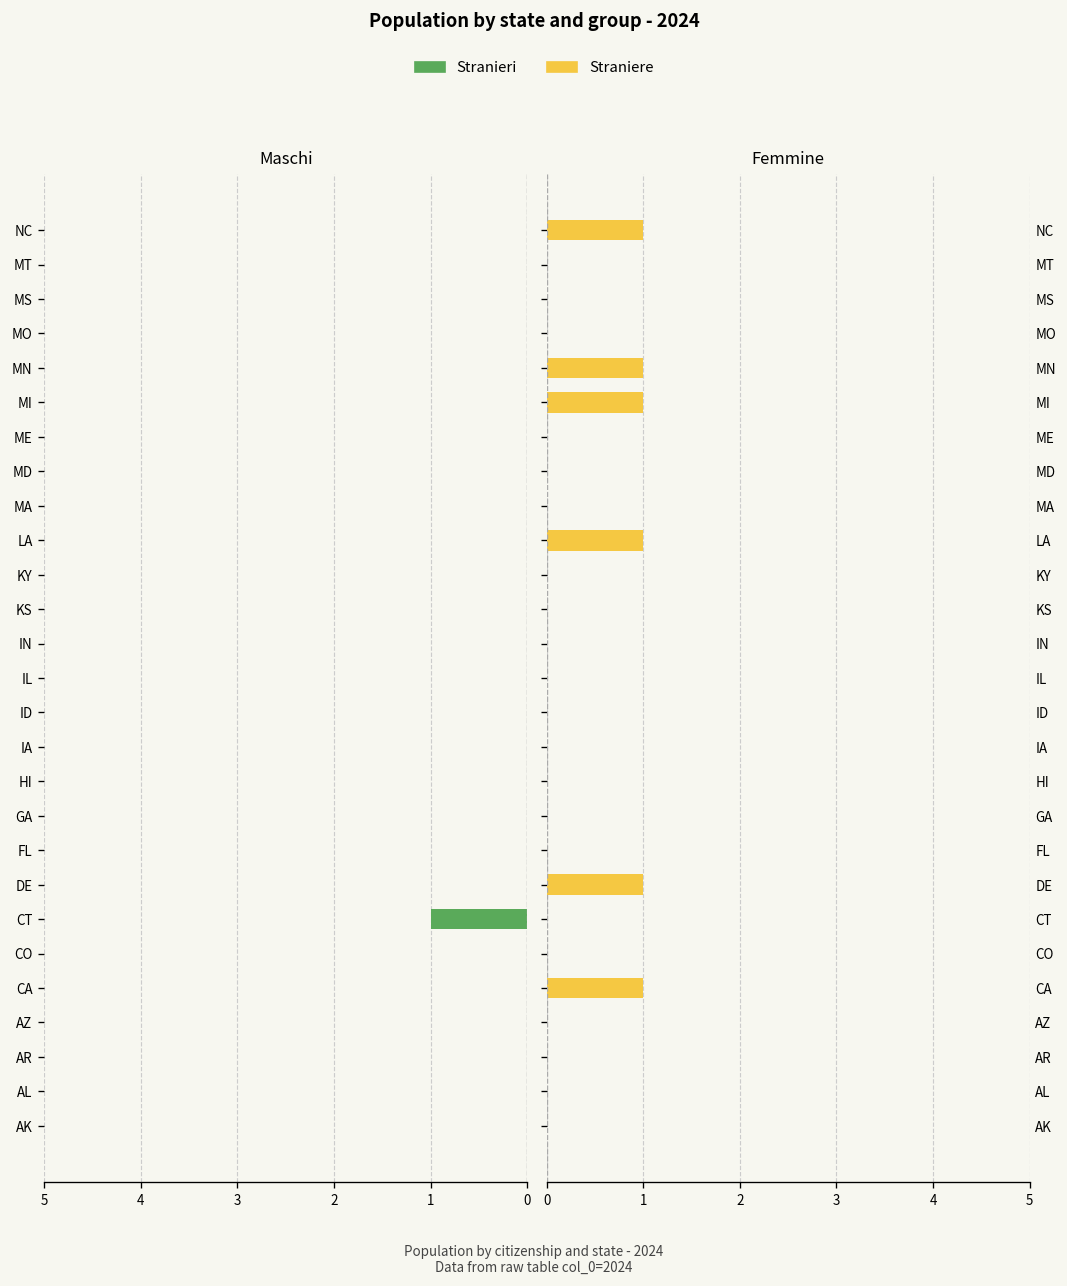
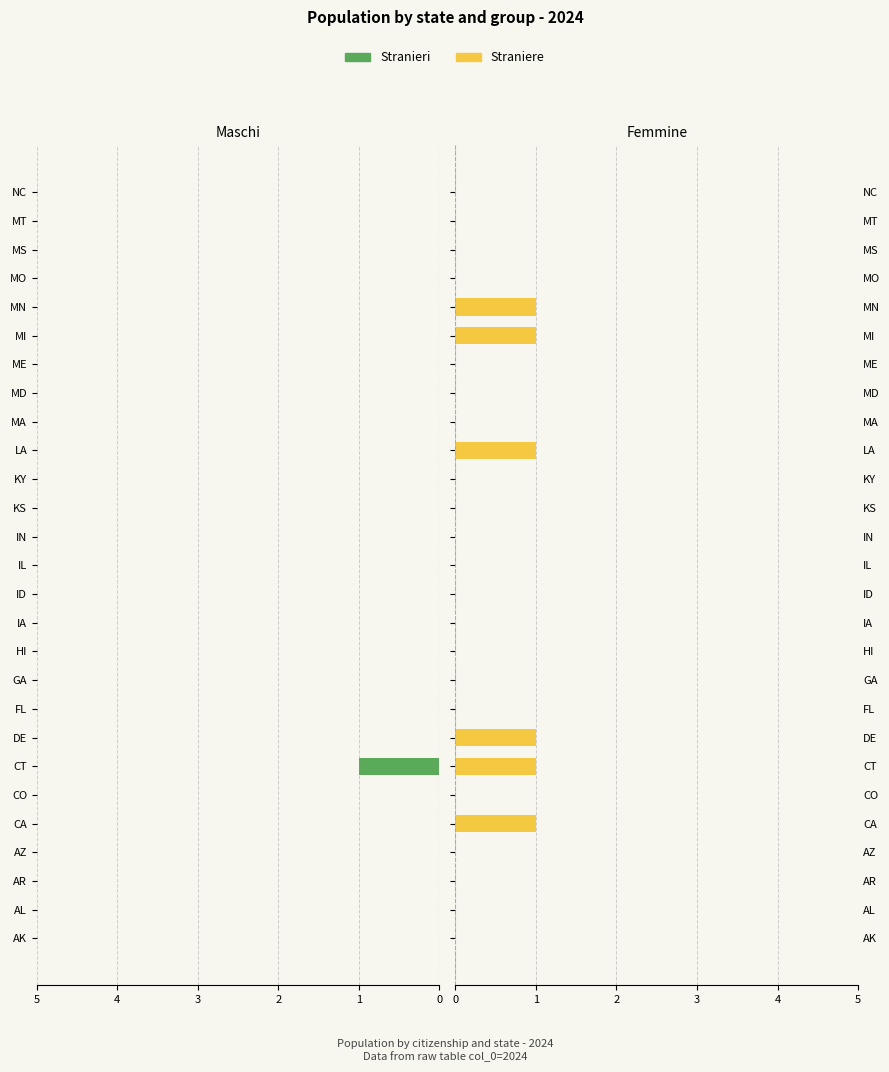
  {
    "Maschi": {
      "NC": 0.0,
      "MT": 0.0,
      "MS": 0.0,
      "MO": 0.0,
      "MN": 0.0,
      "MI": 0.0,
      "ME": 0.0,
      "MD": 0.0,
      "MA": 0.0,
      "LA": 0.0,
      "KY": 0.0,
      "KS": 0.0,
      "IN": 0.0,
      "IL": 0.0,
      "ID": 0.0,
      "IA": 0.0,
      "HI": 0.0,
      "GA": 0.0,
      "FL": 0.0,
      "DE": 0.0,
      "CT": 1.0,
      "CO": 0.0,
      "CA": 0.0,
      "AZ": 0.0,
      "AR": 0.0,
      "AL": 0.0,
      "AK": 0.0
    },
    "Femmine": {
-     "NC": 1,
+     "NC": 0,
      "MT": 0,
      "MS": 0,
      "MO": 0,
      "MN": 1,
      "MI": 1,
      "ME": 0,
      "MD": 0,
      "MA": 0,
      "LA": 1,
      "KY": 0,
      "KS": 0,
      "IN": 0,
      "IL": 0,
      "ID": 0,
      "IA": 0,
      "HI": 0,
      "GA": 0,
      "FL": 0,
      "DE": 1,
-     "CT": 0,
+     "CT": 1,
      "CO": 0,
      "CA": 1,
      "AZ": 0,
      "AR": 0,
      "AL": 0,
      "AK": 0
    }
  }
